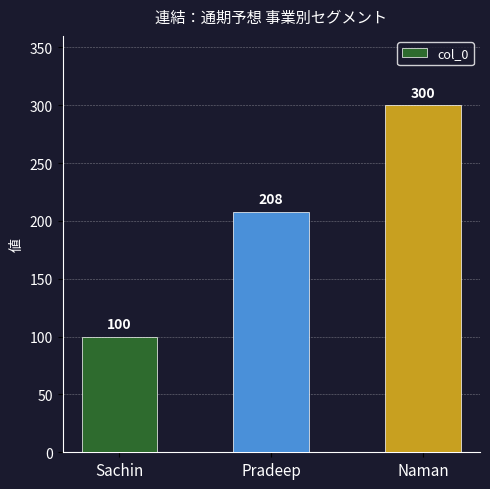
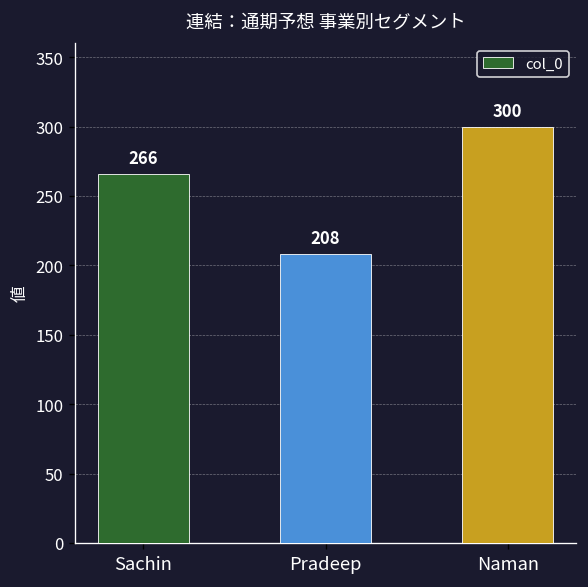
  {
-   "Sachin": 100,
+   "Sachin": 266,
    "Pradeep": 208,
    "Naman": 300
  }
